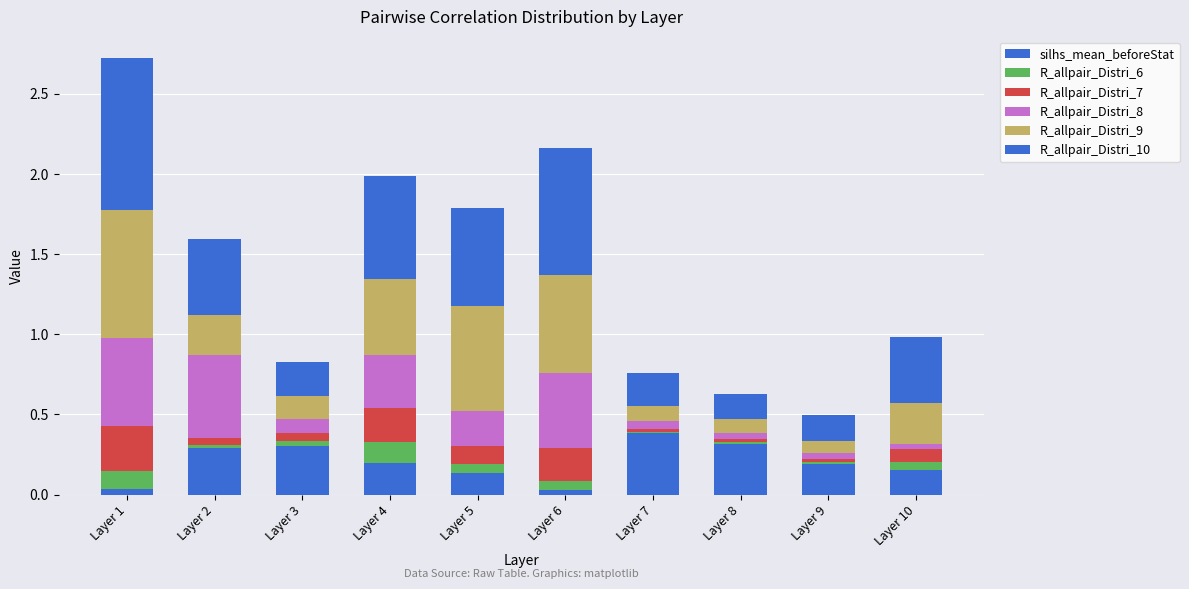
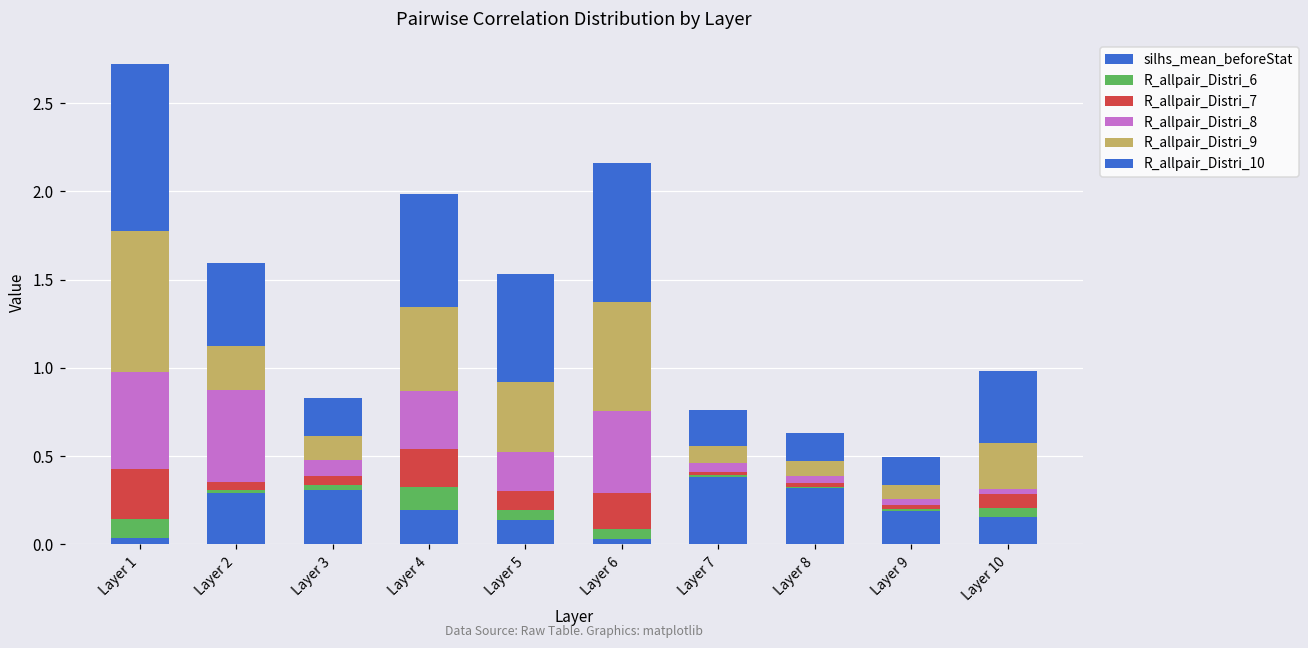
  {
    "R_allpair_Distri_6": {
      "Layer 1": 0.11,
      "Layer 2": 0.02,
      "Layer 3": 0.03,
      "Layer 4": 0.13,
      "Layer 5": 0.05,
      "Layer 6": 0.05,
      "Layer 10": 0.05
    },
    "R_allpair_Distri_7": {
      "Layer 1": 0.28,
      "Layer 2": 0.04,
      "Layer 3": 0.05,
      "Layer 4": 0.22,
      "Layer 5": 0.11,
      "Layer 6": 0.20,
      "Layer 7": 0.02,
      "Layer 8": 0.02,
      "Layer 9": 0.02,
      "Layer 10": 0.08
    },
    "R_allpair_Distri_8": {
      "Layer 1": 0.55,
      "Layer 2": 0.52,
      "Layer 3": 0.09,
      "Layer 4": 0.33,
      "Layer 5": 0.22,
      "Layer 6": 0.47,
      "Layer 7": 0.05,
      "Layer 8": 0.04,
      "Layer 9": 0.04,
      "Layer 10": 0.03
    },
    "R_allpair_Distri_9": {
      "Layer 1": 0.80,
      "Layer 2": 0.25,
      "Layer 3": 0.14,
      "Layer 4": 0.47,
-     "Layer 5": 0.65,
+     "Layer 5": 0.40,
      "Layer 6": 0.61,
      "Layer 7": 0.10,
      "Layer 8": 0.08,
      "Layer 9": 0.08,
      "Layer 10": 0.26
    }
  }
